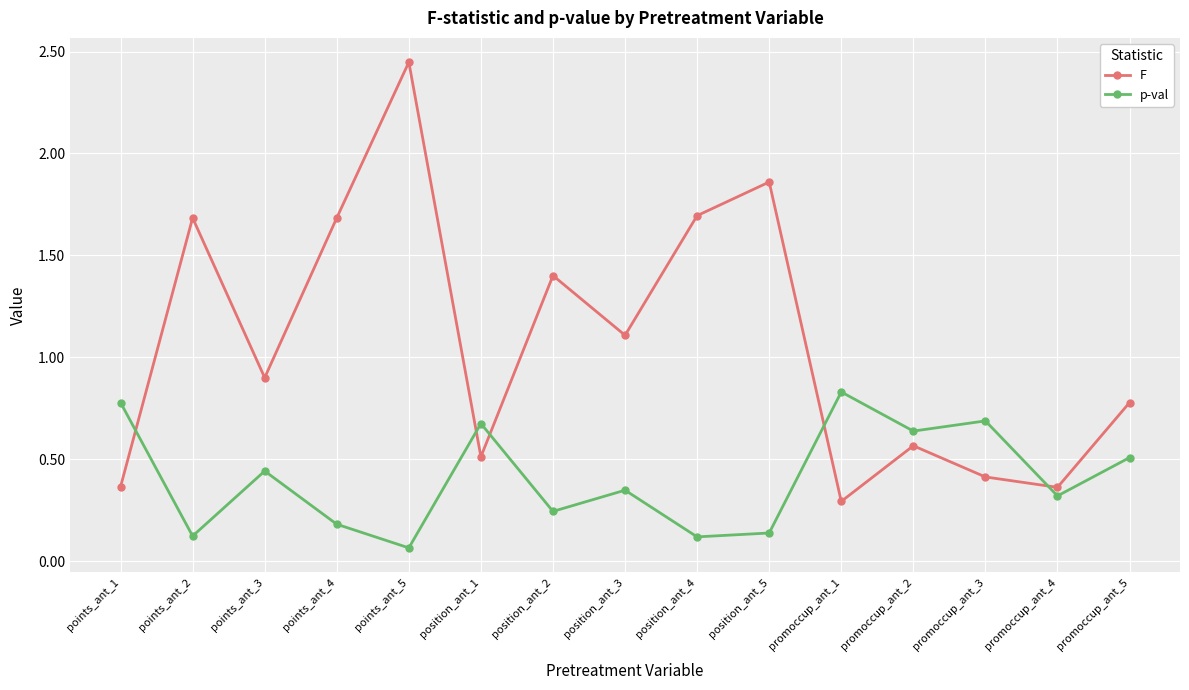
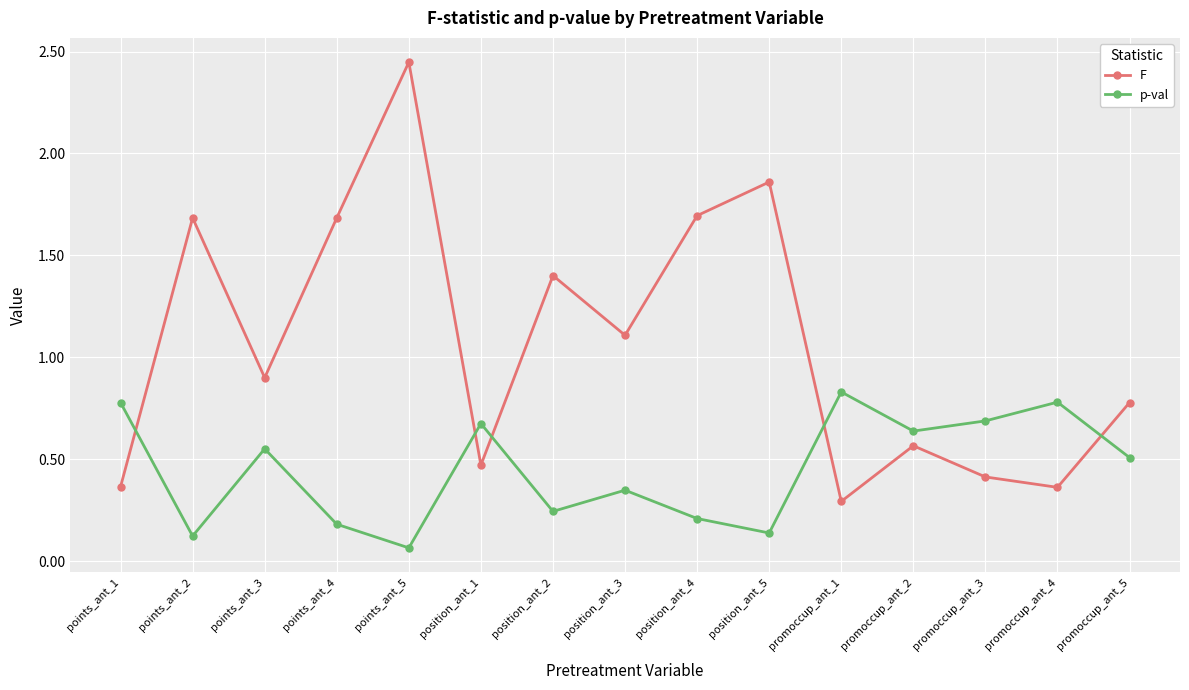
  {
    "F": {
      "points_ant_1": 0.37,
      "points_ant_2": 1.68,
      "points_ant_3": 0.90,
      "points_ant_4": 1.68,
      "points_ant_5": 2.45,
-     "position_ant_1": 0.51,
+     "position_ant_1": 0.47,
      "position_ant_2": 1.40,
      "position_ant_3": 1.11,
      "position_ant_4": 1.70,
      "position_ant_5": 1.86,
      "promoccup_ant_1": 0.29,
      "promoccup_ant_2": 0.57,
      "promoccup_ant_3": 0.41,
      "promoccup_ant_4": 0.36,
      "promoccup_ant_5": 0.78
    },
    "p-val": {
      "points_ant_1": 0.78,
      "points_ant_2": 0.12,
-     "points_ant_3": 0.44,
+     "points_ant_3": 0.55,
      "points_ant_4": 0.18,
      "points_ant_5": 0.07,
      "position_ant_1": 0.68,
      "position_ant_2": 0.24,
      "position_ant_3": 0.35,
-     "position_ant_4": 0.12,
+     "position_ant_4": 0.21,
      "position_ant_5": 0.14,
      "promoccup_ant_1": 0.83,
      "promoccup_ant_2": 0.64,
      "promoccup_ant_3": 0.69,
-     "promoccup_ant_4": 0.32,
+     "promoccup_ant_4": 0.78,
      "promoccup_ant_5": 0.51
    }
  }
